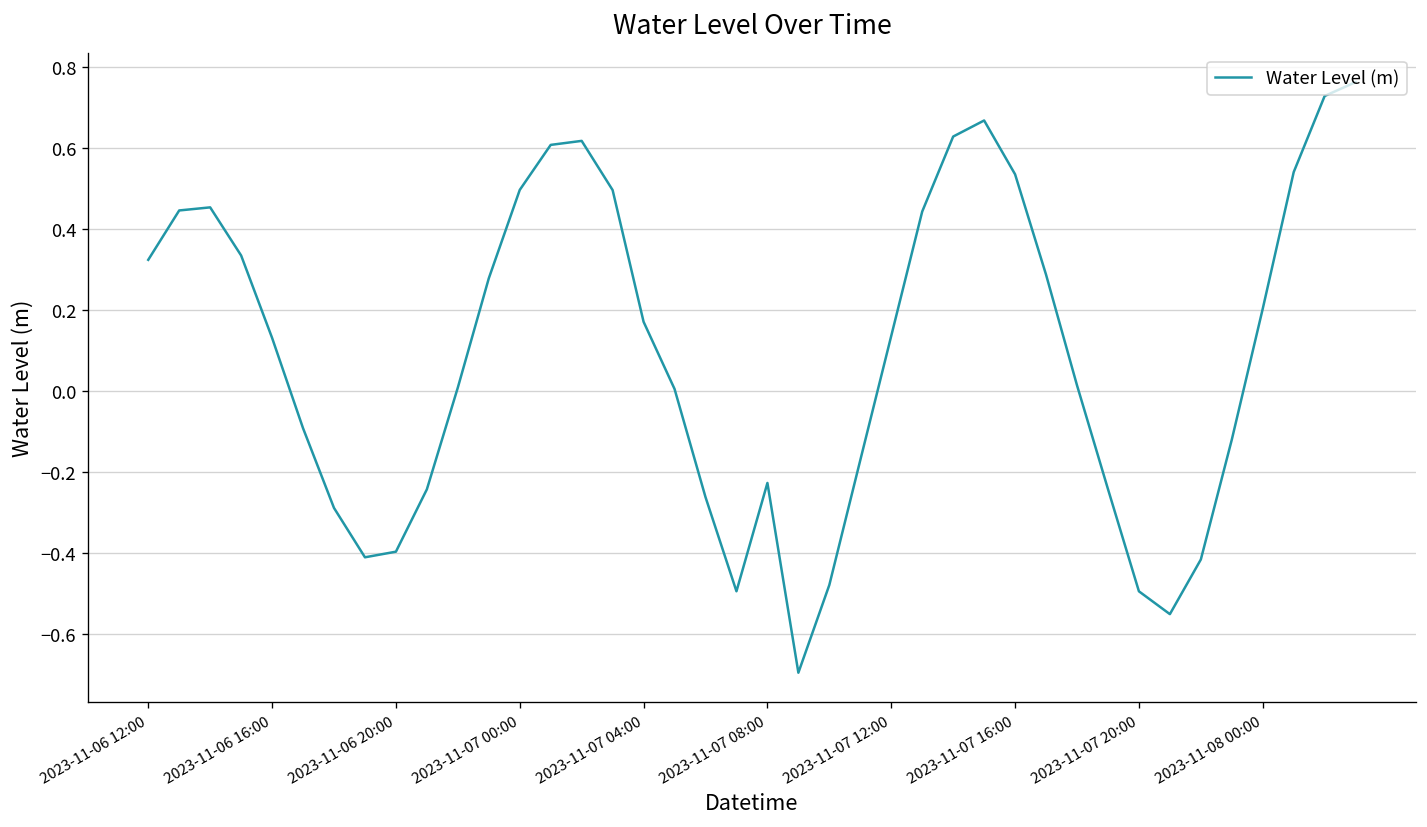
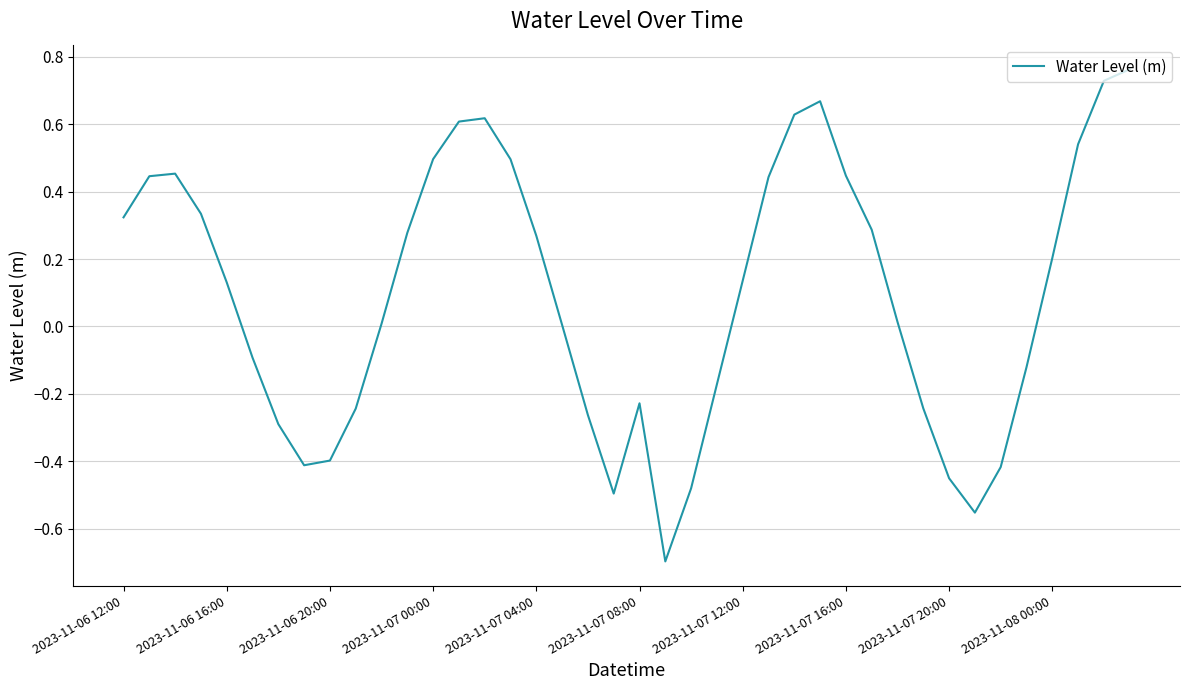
  {
    "2023-11-06 12:00": 0.32,
    "2023-11-06 16:00": 0.13,
    "2023-11-06 20:00": -0.40,
    "2023-11-07 00:00": 0.50,
-   "2023-11-07 04:00": 0.17,
+   "2023-11-07 04:00": 0.27,
    "2023-11-07 08:00": -0.23,
    "2023-11-07 12:00": 0.14,
-   "2023-11-07 16:00": 0.53,
-   "2023-11-07 20:00": -0.50,
+   "2023-11-07 16:00": 0.45,
+   "2023-11-07 20:00": -0.45,
    "2023-11-08 00:00": 0.20
  }
